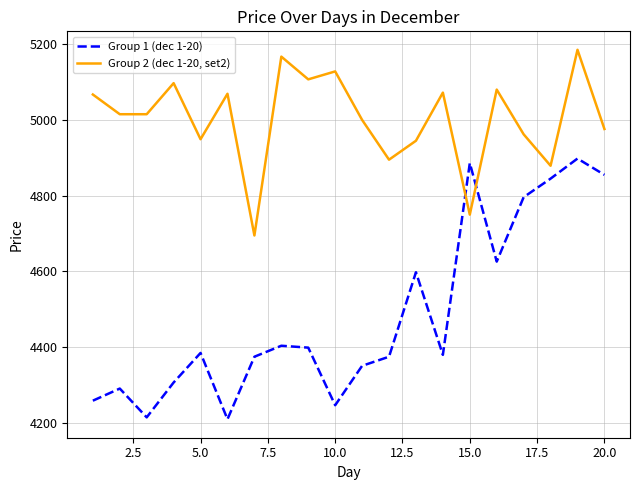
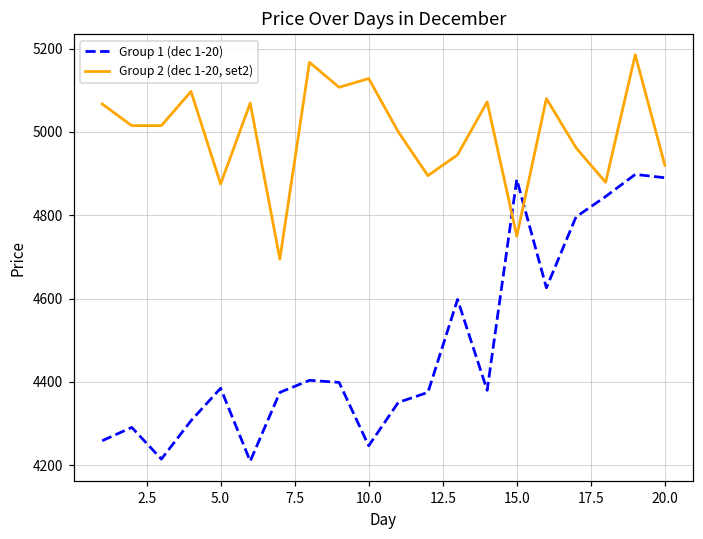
  {
    "Group 1 (dec 1-20)": {
      "5.0": 4390,
      "10.0": 4250,
      "15.0": 4890,
-     "20.0": 4860
+     "20.0": 4890
    },
    "Group 2 (dec 1-20, set2)": {
-     "5.0": 4950,
+     "5.0": 4880,
      "10.0": 5130,
      "15.0": 4750,
-     "20.0": 4980
+     "20.0": 4920
    }
  }
